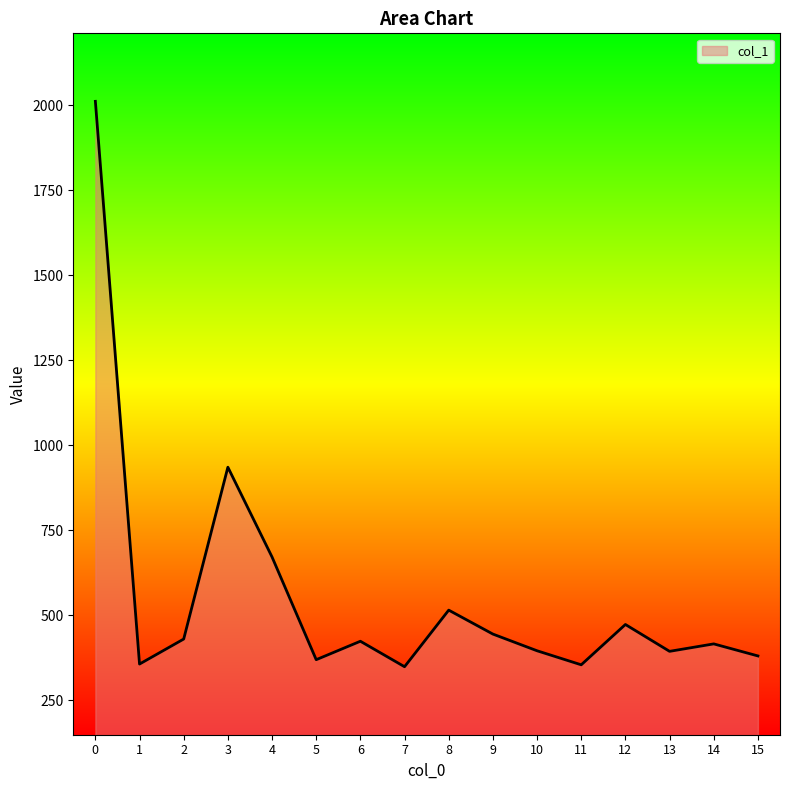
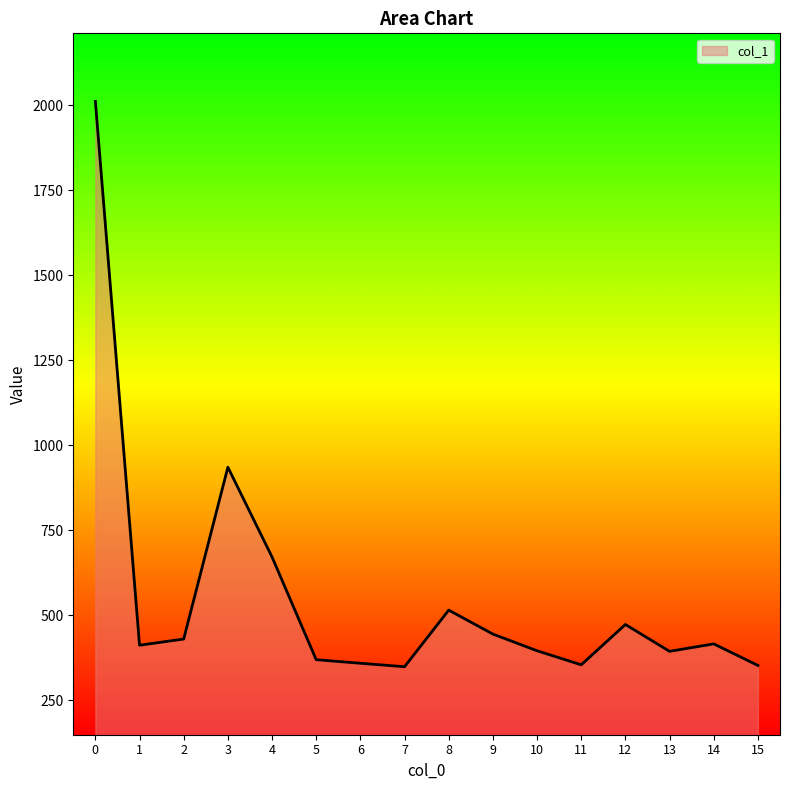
  {
    "0": 2010,
-   "1": 360,
+   "1": 410,
    "2": 430,
    "3": 940,
    "4": 670,
    "5": 370,
-   "6": 420,
+   "6": 360,
    "7": 350,
    "8": 520,
    "9": 440,
    "10": 400,
    "11": 350,
    "12": 470,
    "13": 390,
    "14": 420,
-   "15": 380
+   "15": 350
  }
